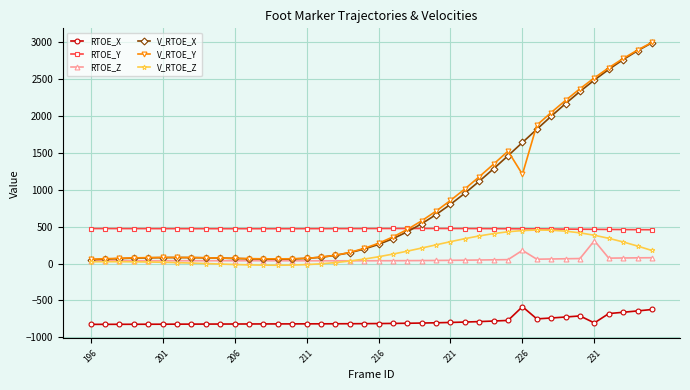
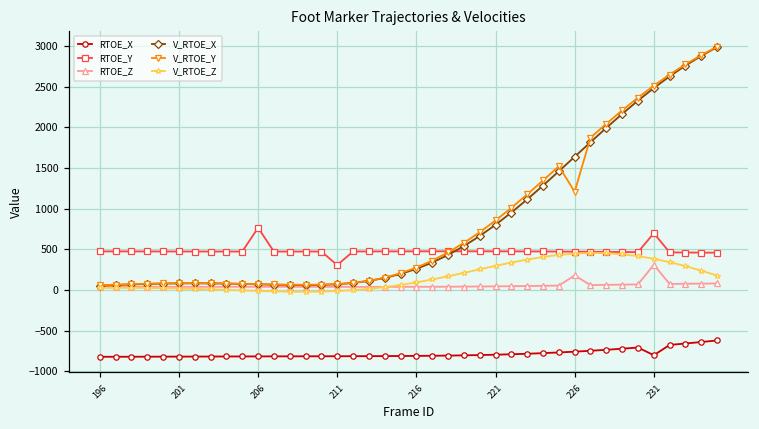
  {
    "RTOE_X": {
      "196": -800,
      "201": -800,
      "206": -800,
      "211": -800,
      "216": -800,
      "221": -800,
-     "226": -600,
+     "226": -800,
      "231": -800
    },
    "RTOE_Y": {
      "196": 500,
      "201": 500,
-     "206": 500,
-     "211": 500,
+     "206": 800,
+     "211": 300,
      "216": 500,
      "221": 500,
-     "231": 500
+     "231": 700
    },
    "RTOE_Z": {
      "216": 0,
      "221": 0,
      "226": 200,
      "231": 300
    },
    "V_RTOE_X": {
      "221": 800,
      "226": 1600
    },
    "V_RTOE_Y": {
      "221": 900,
      "226": 1200
    },
    "V_RTOE_Z": {
      "206": 0,
      "211": 0,
      "216": 100,
      "221": 300,
      "231": 400
    }
  }
